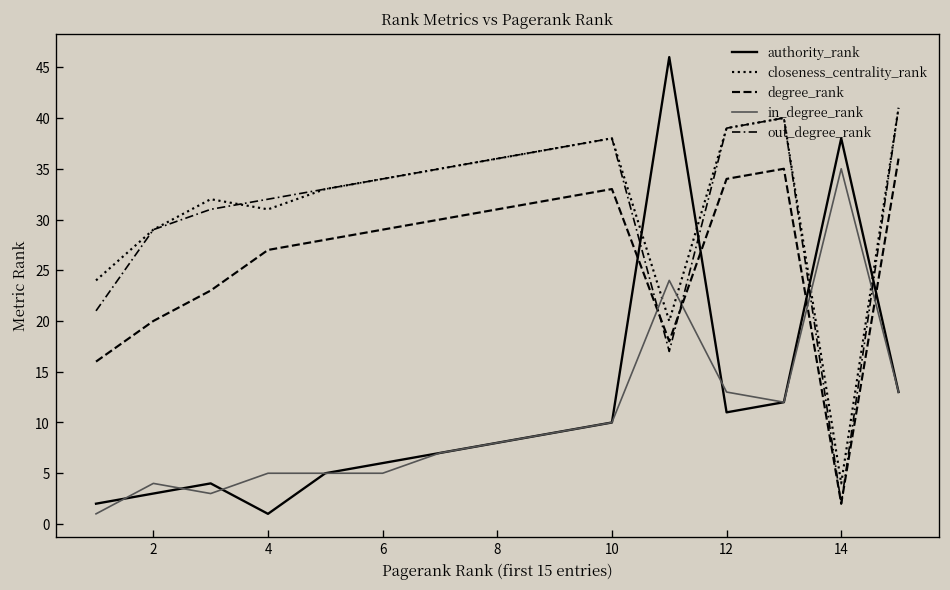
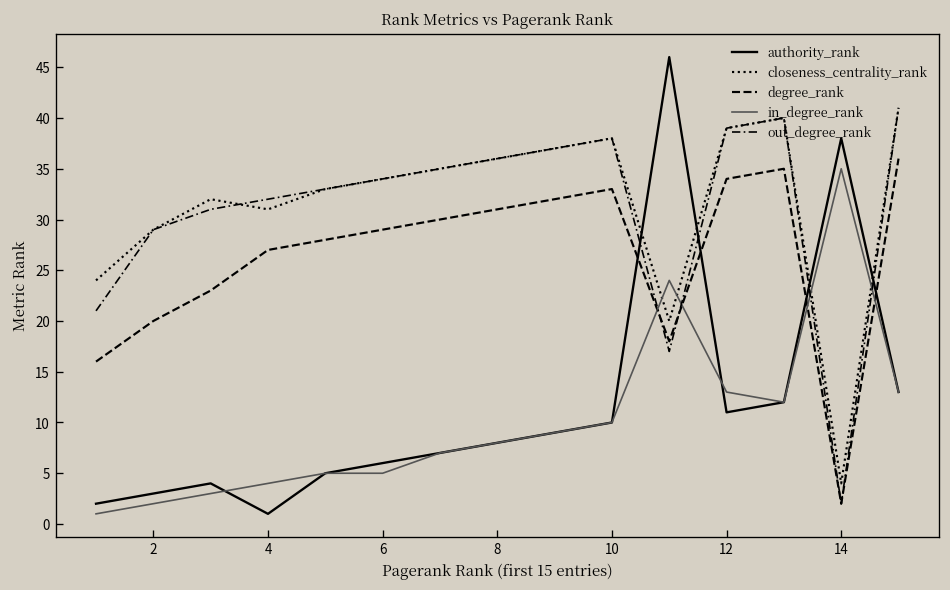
  {
    "in_degree_rank": {
-     "2": 4,
-     "4": 5,
+     "2": 2,
+     "4": 4,
      "6": 5,
      "12": 13,
      "14": 35
    }
  }
